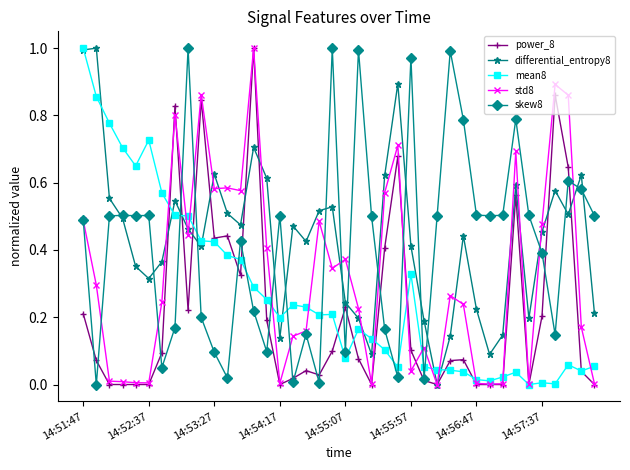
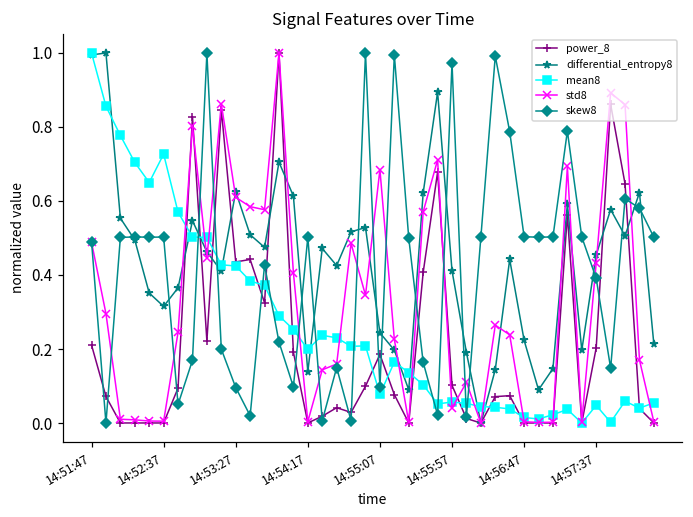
  {
    "power_8": {
      "14:51:47": 0.21,
      "14:53:27": 0.44,
-     "14:55:07": 0.23,
+     "14:55:07": 0.19,
      "14:55:57": 0.10,
      "14:57:37": 0.20
    },
    "mean8": {
      "14:52:37": 0.73,
      "14:53:27": 0.42,
      "14:54:17": 0.20,
      "14:55:07": 0.08,
-     "14:55:57": 0.33,
+     "14:55:57": 0.06,
      "14:56:47": 0.01,
-     "14:57:37": 0.01
+     "14:57:37": 0.05
    },
    "std8": {
-     "14:53:27": 0.58,
-     "14:55:07": 0.37,
+     "14:53:27": 0.61,
+     "14:55:07": 0.68,
      "14:55:57": 0.04,
-     "14:57:37": 0.48
+     "14:57:37": 0.43
    }
  }
